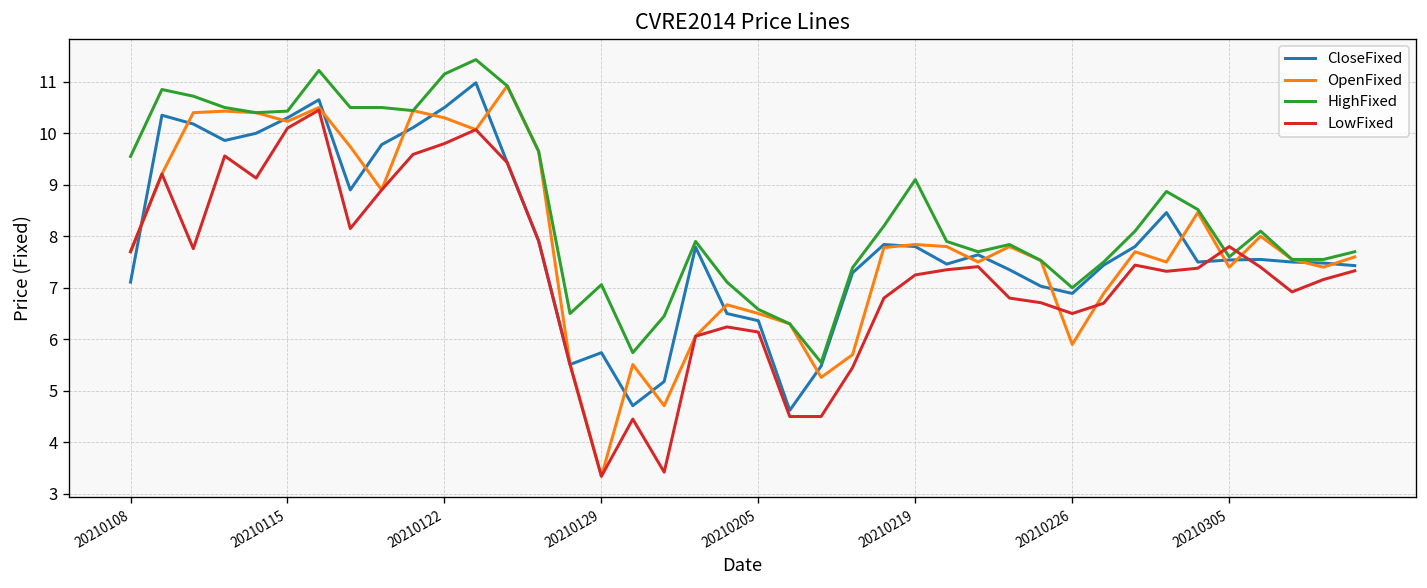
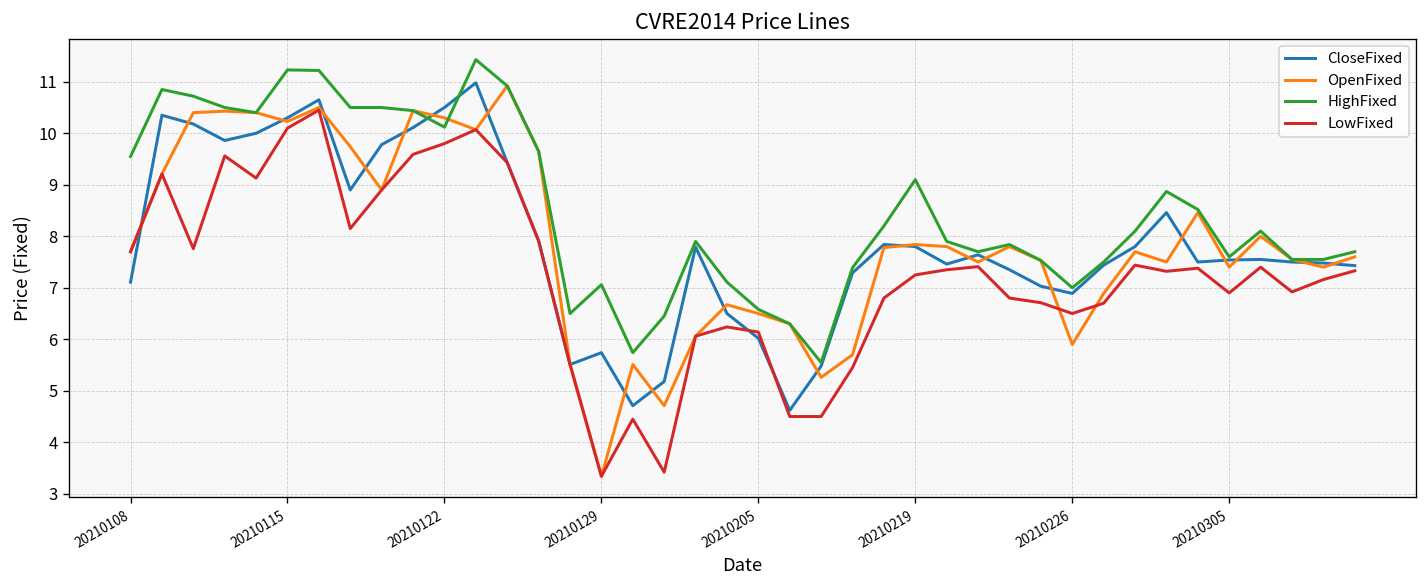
  {
    "CloseFixed": {
      "20210108": 7.1,
      "20210115": 10.3,
      "20210122": 10.5,
      "20210129": 5.7,
-     "20210205": 6.4,
+     "20210205": 6.0,
      "20210226": 6.9
    },
    "OpenFixed": {
      "20210115": 10.2,
      "20210122": 10.3,
      "20210205": 6.5,
      "20210226": 5.9,
      "20210305": 7.4
    },
    "HighFixed": {
      "20210108": 9.6,
-     "20210115": 10.4,
-     "20210122": 11.2,
+     "20210115": 11.2,
+     "20210122": 10.1,
      "20210129": 7.1,
      "20210205": 6.6,
      "20210219": 9.1,
      "20210226": 7.0
    },
    "LowFixed": {
      "20210115": 10.1,
      "20210122": 9.8,
      "20210205": 6.1,
      "20210219": 7.3,
      "20210226": 6.5,
-     "20210305": 7.8
+     "20210305": 6.9
    }
  }
